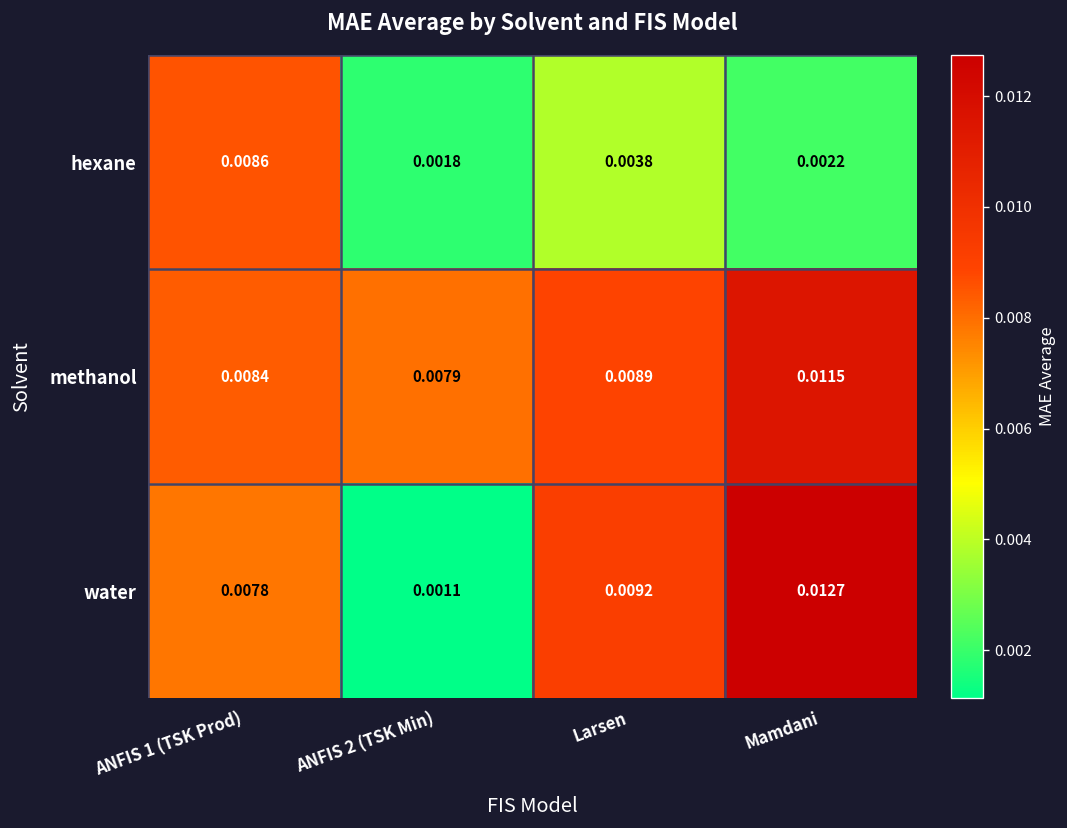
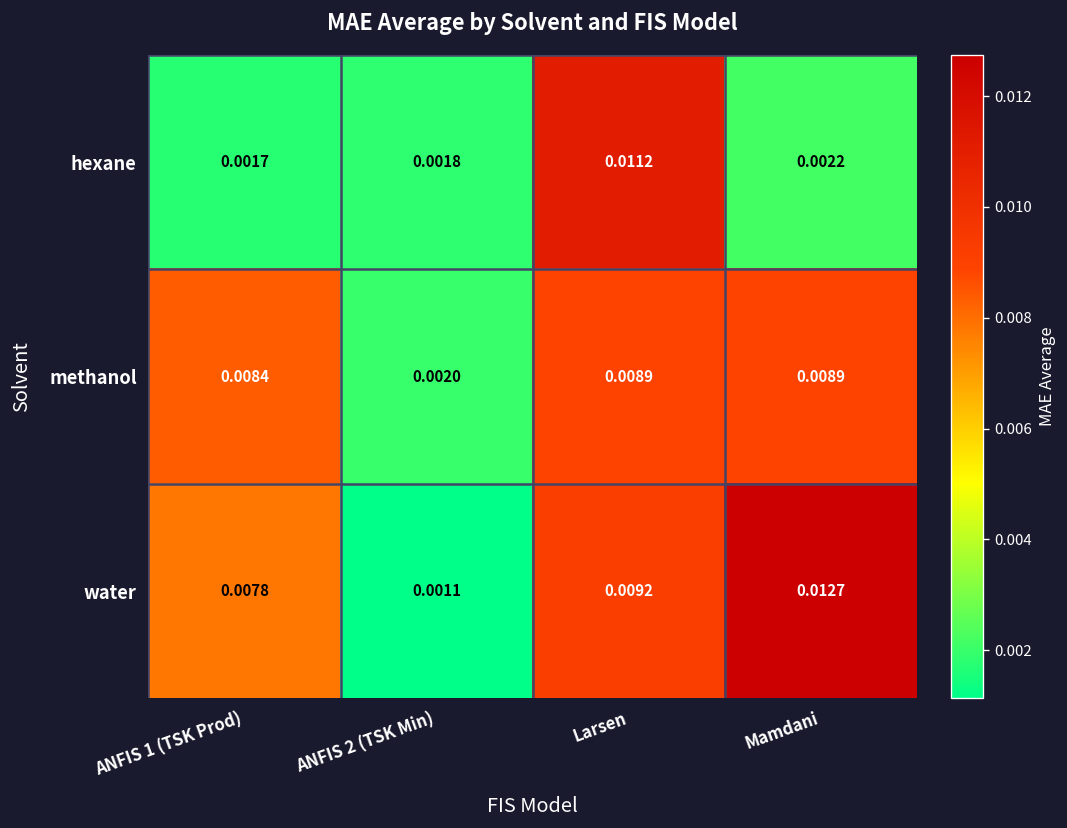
  {
    "hexane": {
-     "ANFIS 1 (TSK Prod)": 0.0086,
+     "ANFIS 1 (TSK Prod)": 0.0017,
      "ANFIS 2 (TSK Min)": 0.0018,
-     "Larsen": 0.0038,
+     "Larsen": 0.0112,
      "Mamdani": 0.0022
    },
    "methanol": {
      "ANFIS 1 (TSK Prod)": 0.0084,
-     "ANFIS 2 (TSK Min)": 0.0079,
+     "ANFIS 2 (TSK Min)": 0.0020,
      "Larsen": 0.0089,
-     "Mamdani": 0.0115
+     "Mamdani": 0.0089
    },
    "water": {
      "ANFIS 1 (TSK Prod)": 0.0078,
      "ANFIS 2 (TSK Min)": 0.0011,
      "Larsen": 0.0092,
      "Mamdani": 0.0127
    }
  }
